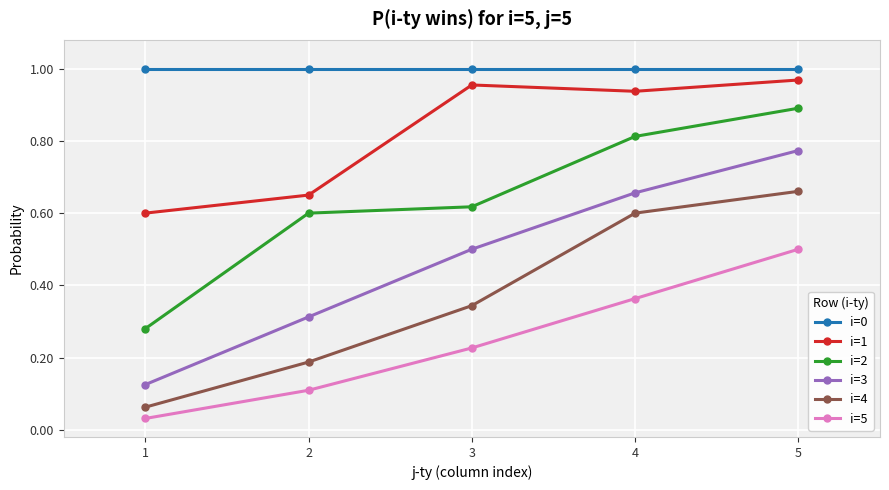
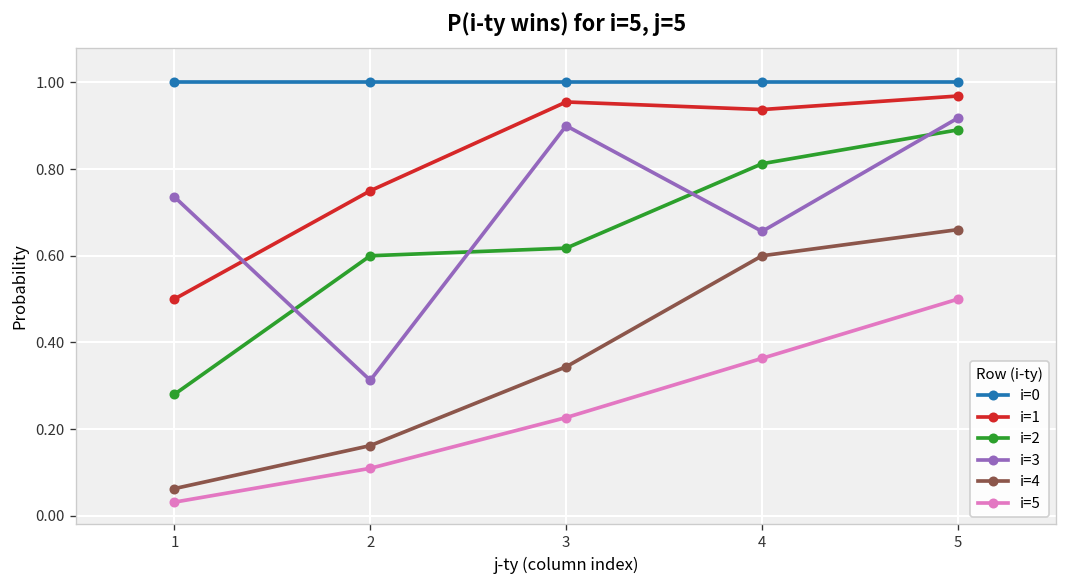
  {
    "i=0": {
      "1": 1.00,
      "2": 1.00,
      "3": 1.00,
      "4": 1.00,
      "5": 1.00
    },
    "i=1": {
-     "1": 0.6,
-     "2": 0.65,
+     "1": 0.5,
+     "2": 0.75,
      "3": 0.96,
      "4": 0.94,
      "5": 0.97
    },
    "i=2": {
      "1": 0.28,
      "2": 0.60,
      "3": 0.62,
      "4": 0.81,
      "5": 0.89
    },
    "i=3": {
-     "1": 0.13,
+     "1": 0.74,
      "2": 0.31,
-     "3": 0.5,
+     "3": 0.9,
      "4": 0.66,
-     "5": 0.77
+     "5": 0.92
    },
    "i=4": {
      "1": 0.06,
-     "2": 0.19,
+     "2": 0.16,
      "3": 0.34,
      "4": 0.60,
      "5": 0.66
    },
    "i=5": {
      "1": 0.03,
      "2": 0.11,
      "3": 0.23,
      "4": 0.36,
      "5": 0.50
    }
  }
